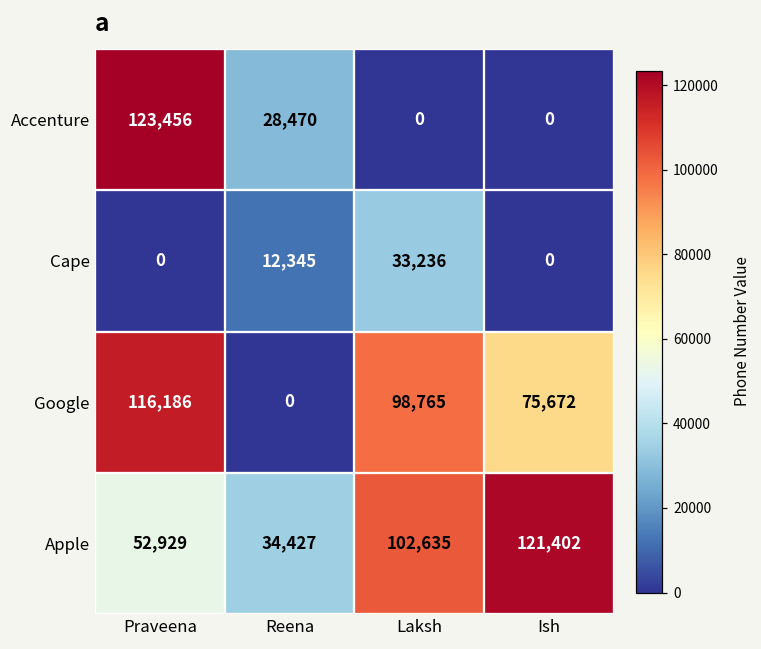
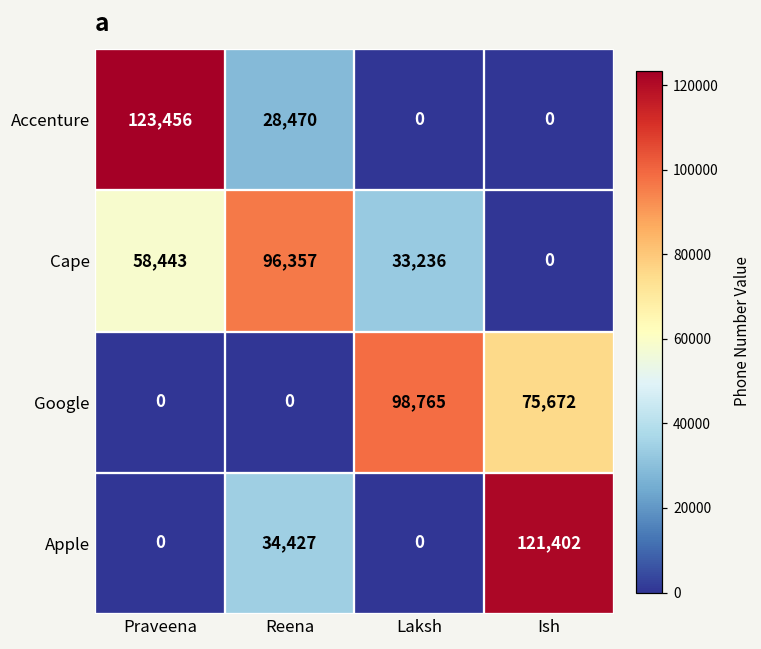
  {
    "Accenture": {
      "Praveena": "123,456",
      "Reena": "28,470",
      "Laksh": "0",
      "Ish": "0"
    },
    "Cape": {
-     "Praveena": "0",
-     "Reena": "12,345",
+     "Praveena": "58,443",
+     "Reena": "96,357",
      "Laksh": "33,236",
      "Ish": "0"
    },
    "Google": {
-     "Praveena": "116,186",
+     "Praveena": "0",
      "Reena": "0",
      "Laksh": "98,765",
      "Ish": "75,672"
    },
    "Apple": {
-     "Praveena": "52,929",
+     "Praveena": "0",
      "Reena": "34,427",
-     "Laksh": "102,635",
+     "Laksh": "0",
      "Ish": "121,402"
    }
  }
